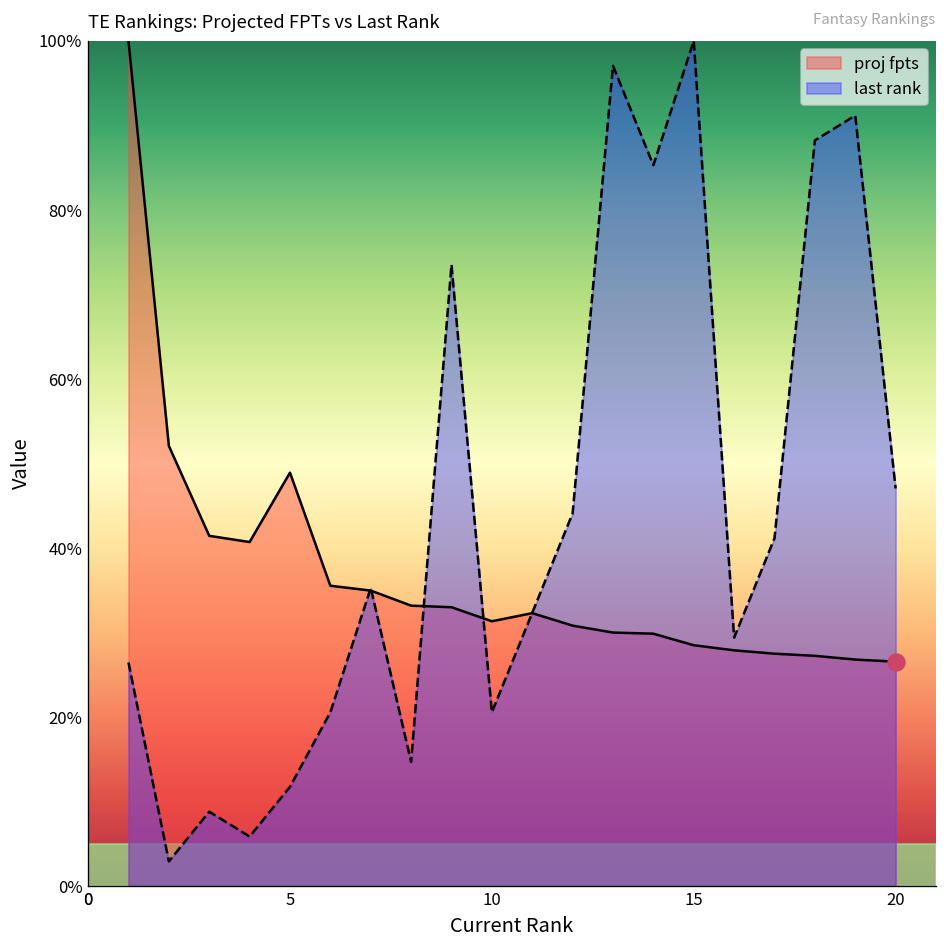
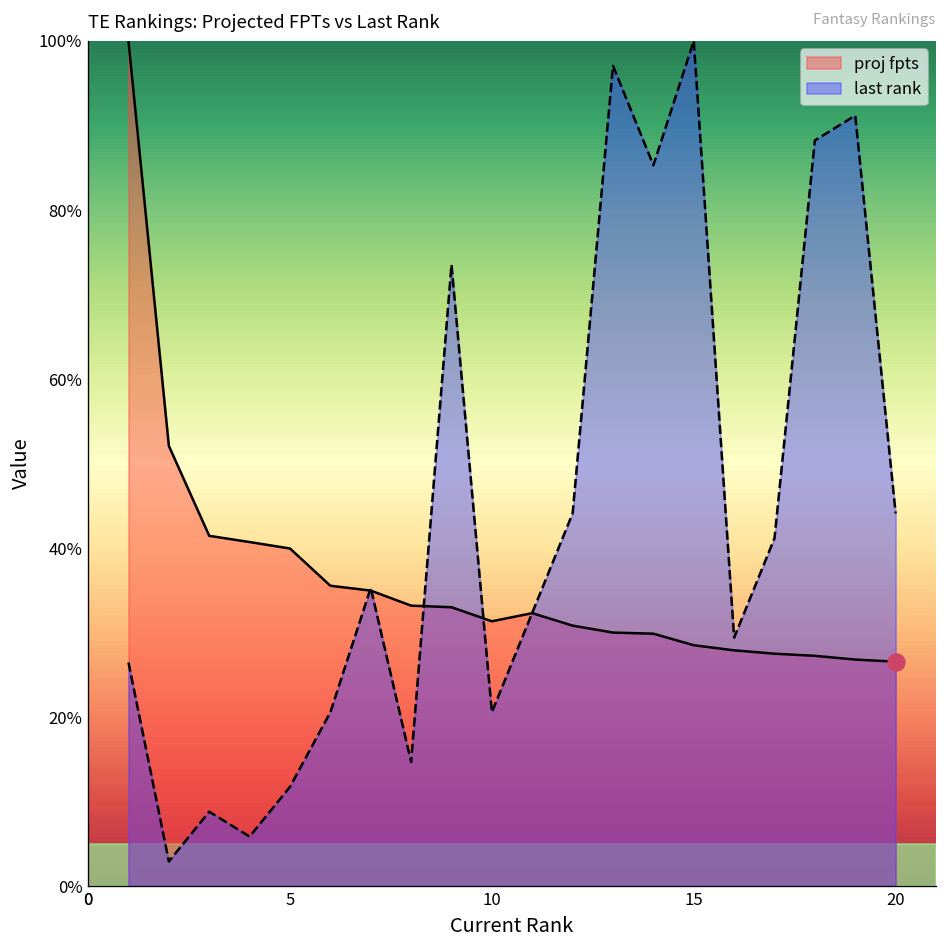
  {
    "proj fpts": {
-     "5": "49%",
+     "5": "40%",
      "10": "31%",
      "15": "29%"
    },
    "last rank": {
      "5": "12%",
      "10": "21%",
      "15": "100%",
-     "20": "47%"
+     "20": "44%"
    }
  }
